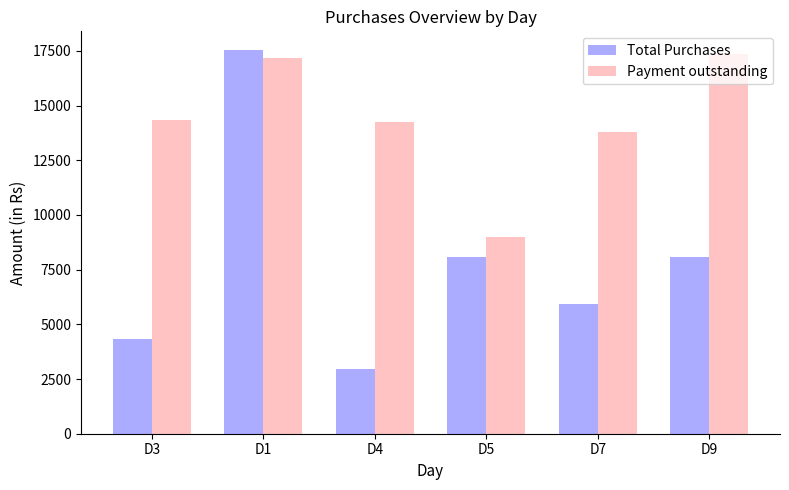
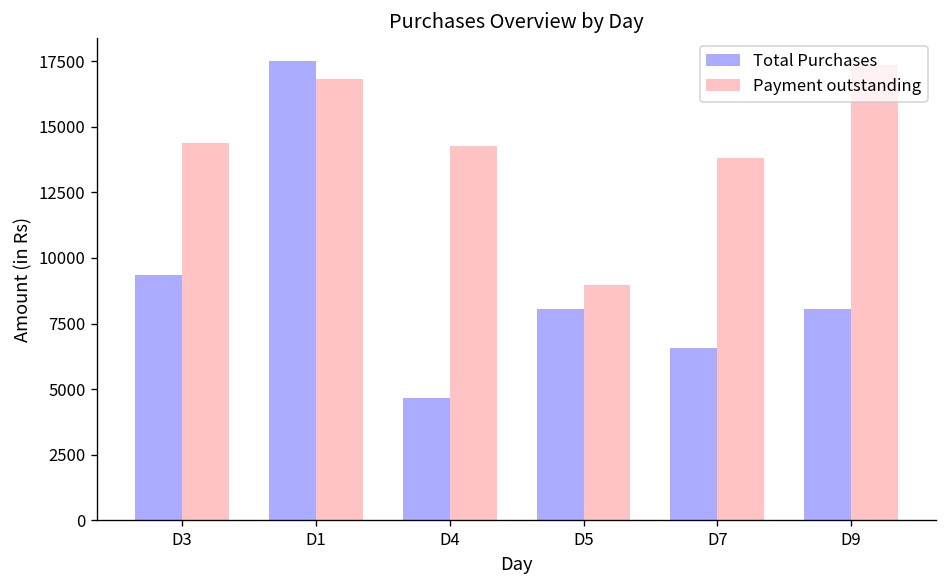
  {
    "Total Purchases": {
-     "D3": 4300,
+     "D3": 9400,
      "D1": 17500,
-     "D4": 3000,
+     "D4": 4700,
      "D5": 8100,
-     "D7": 5900,
+     "D7": 6600,
      "D9": 8100
    },
    "Payment outstanding": {
      "D3": 14400,
-     "D1": 17200,
+     "D1": 16800,
      "D4": 14300,
      "D5": 9000,
      "D7": 13800
    }
  }
